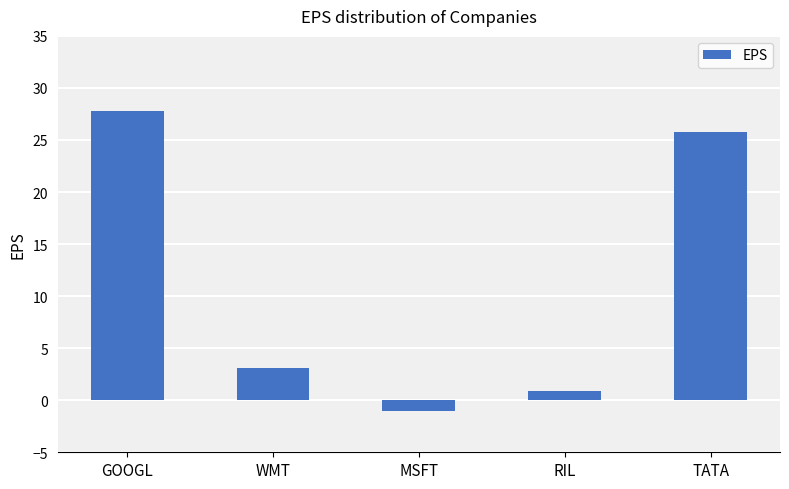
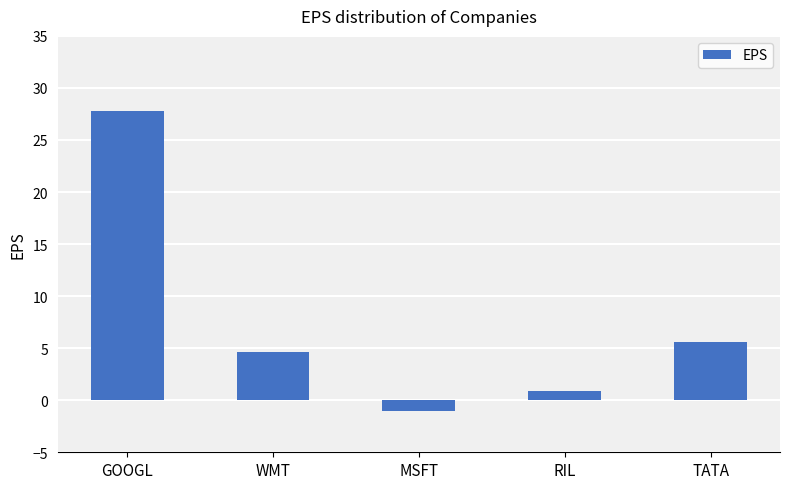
  {
    "GOOGL": 27.8,
-   "WMT": 3.1,
+   "WMT": 4.6,
    "MSFT": -1.0,
    "RIL": 0.9,
-   "TATA": 25.8
+   "TATA": 5.6
  }
